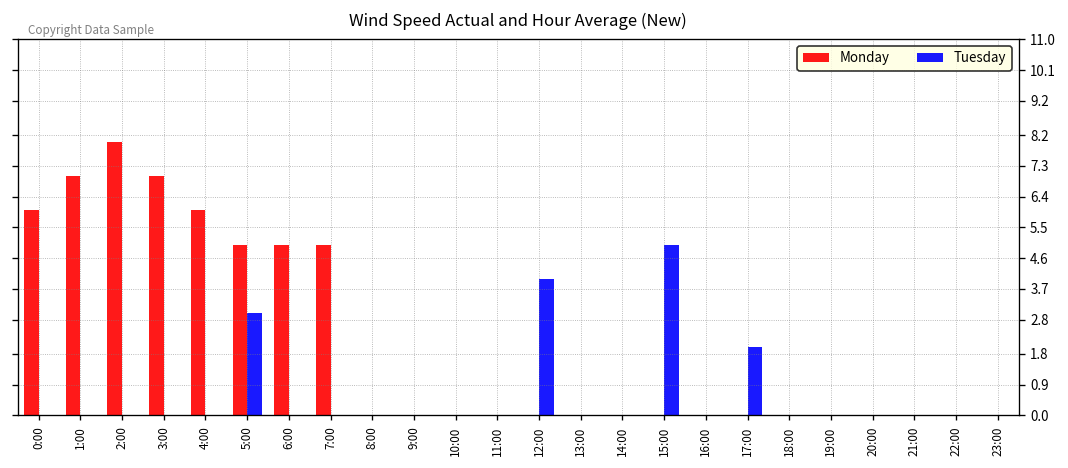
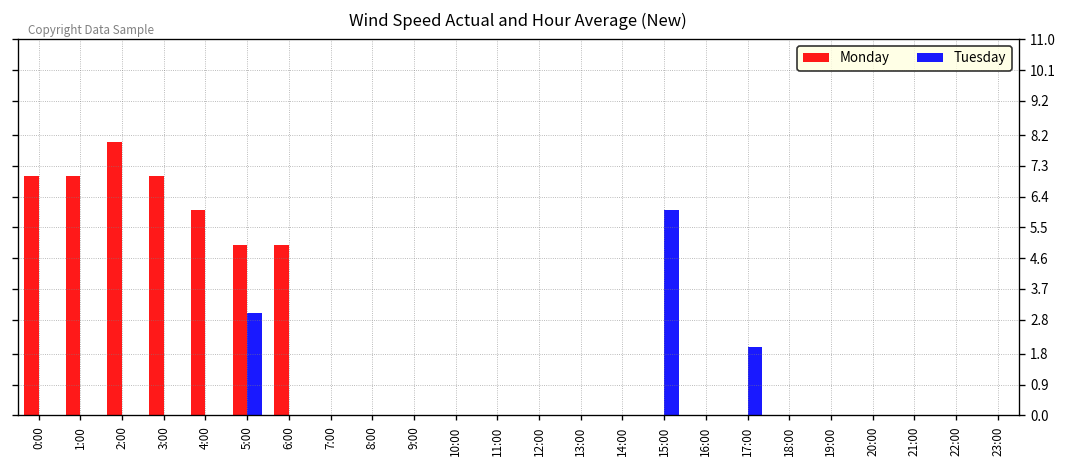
  {
    "Monday": {
-     "0:00": 6,
+     "0:00": 7,
      "1:00": 7,
      "2:00": 8,
      "3:00": 7,
      "4:00": 6,
      "5:00": 5,
      "6:00": 5,
-     "7:00": 5,
+     "7:00": 0,
      "8:00": 0,
      "9:00": 0,
      "10:00": 0,
      "11:00": 0,
      "12:00": 0,
      "13:00": 0,
      "14:00": 0,
      "15:00": 0,
      "16:00": 0,
      "17:00": 0,
      "18:00": 0,
      "19:00": 0,
      "20:00": 0,
      "21:00": 0,
      "22:00": 0,
      "23:00": 0
    },
    "Tuesday": {
      "0:00": 0,
      "1:00": 0,
      "2:00": 0,
      "3:00": 0,
      "4:00": 0,
      "5:00": 3,
      "6:00": 0,
      "7:00": 0,
      "8:00": 0,
      "9:00": 0,
      "10:00": 0,
      "11:00": 0,
-     "12:00": 4,
+     "12:00": 0,
      "13:00": 0,
      "14:00": 0,
-     "15:00": 5,
+     "15:00": 6,
      "16:00": 0,
      "17:00": 2,
      "18:00": 0,
      "19:00": 0,
      "20:00": 0,
      "21:00": 0,
      "22:00": 0,
      "23:00": 0
    }
  }
